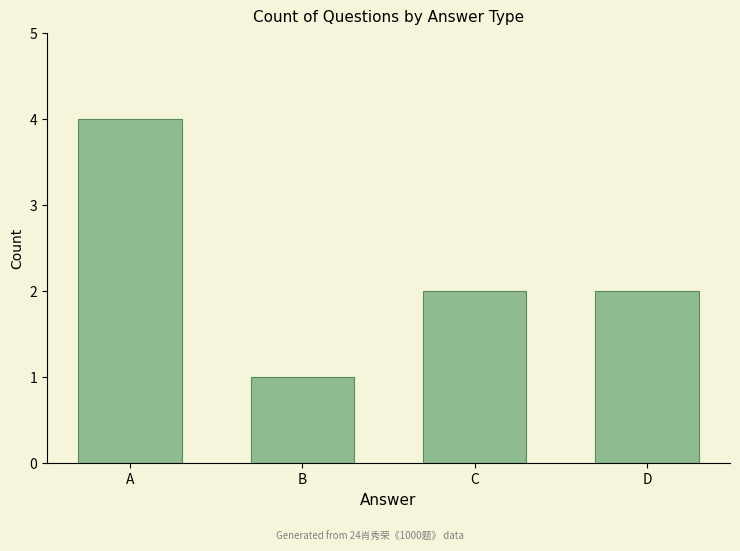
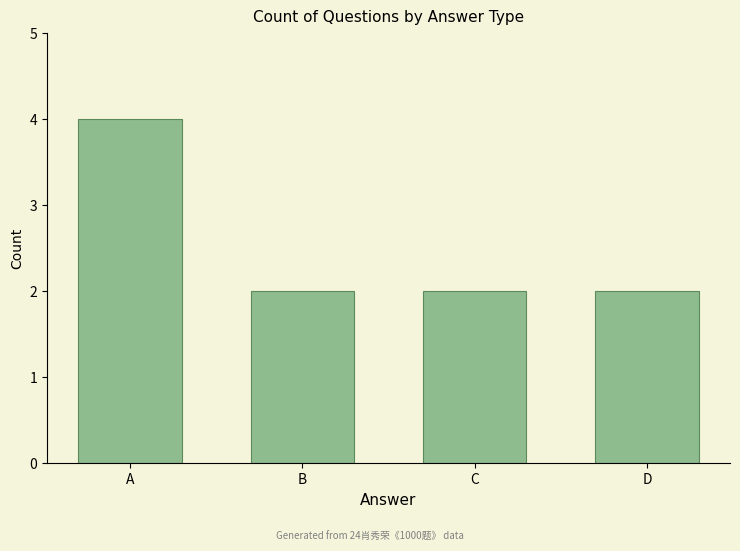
  {
    "A": 4,
-   "B": 1,
+   "B": 2,
    "C": 2,
    "D": 2
  }
